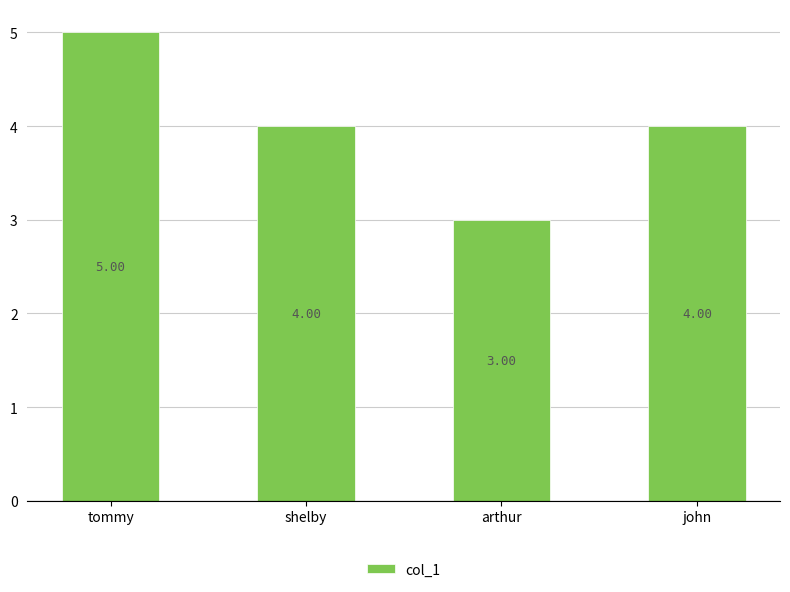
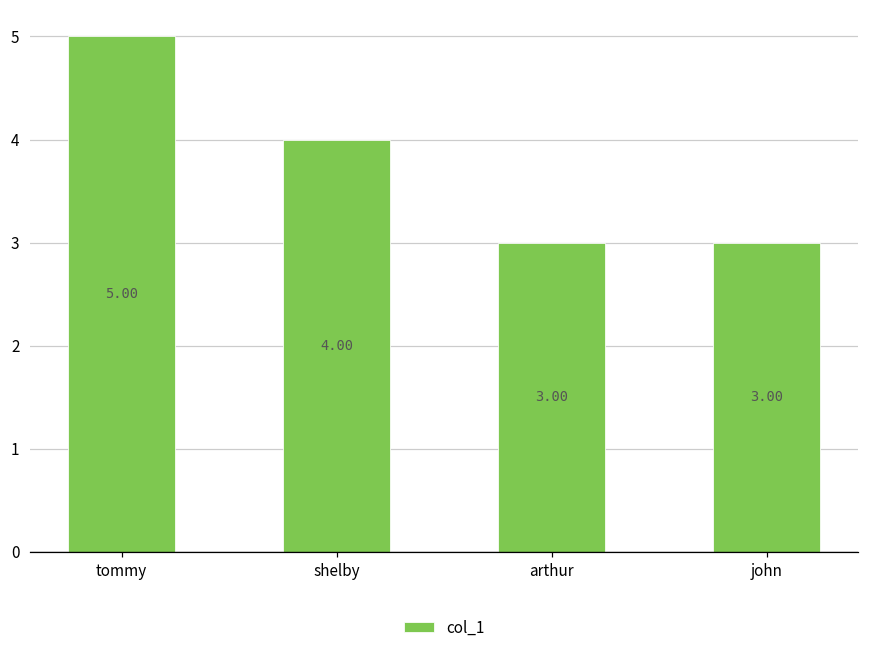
  {
    "tommy": 5.00,
    "shelby": 4.00,
    "arthur": 3.00,
-   "john": 4.00
+   "john": 3.00
  }
